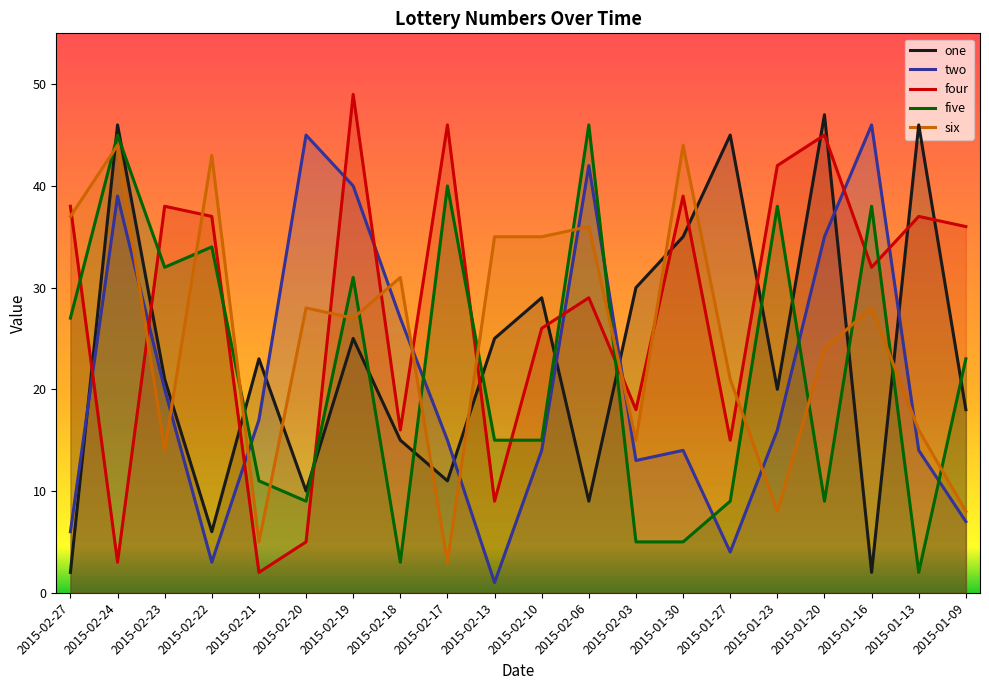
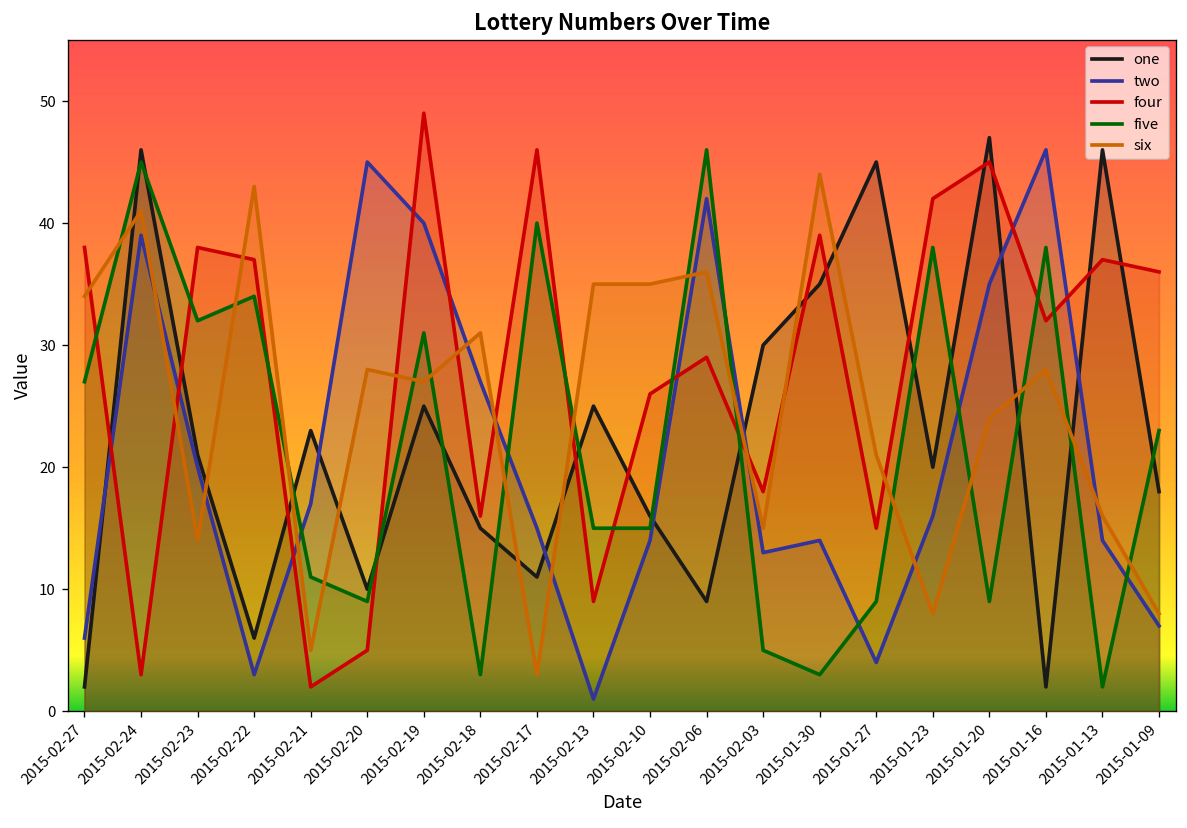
  {
    "one": {
      "2015-02-27": 2,
      "2015-02-24": 46,
      "2015-02-23": 21,
      "2015-02-22": 6,
      "2015-02-21": 23,
      "2015-02-20": 10,
      "2015-02-19": 25,
      "2015-02-18": 15,
      "2015-02-17": 11,
      "2015-02-13": 25,
-     "2015-02-10": 29,
+     "2015-02-10": 16,
      "2015-02-06": 9,
      "2015-02-03": 30,
      "2015-01-30": 35,
      "2015-01-27": 45,
      "2015-01-23": 20,
      "2015-01-20": 47,
      "2015-01-16": 2,
      "2015-01-09": 18
    },
    "two": {
      "2015-02-27": 6,
      "2015-02-24": 39,
      "2015-02-23": 20,
      "2015-02-22": 3,
      "2015-02-21": 17,
      "2015-02-20": 45,
      "2015-02-19": 40,
      "2015-02-18": 27,
      "2015-02-17": 15,
      "2015-02-13": 1,
      "2015-02-10": 14,
      "2015-02-06": 42,
      "2015-02-03": 13,
      "2015-01-30": 14,
      "2015-01-27": 4,
      "2015-01-23": 16,
      "2015-01-20": 35,
      "2015-01-16": 46,
      "2015-01-13": 14,
      "2015-01-09": 7
    },
    "four": {
      "2015-02-27": 38,
      "2015-02-24": 3,
      "2015-02-23": 38,
      "2015-02-22": 37,
      "2015-02-21": 2,
      "2015-02-20": 5,
      "2015-02-19": 49,
      "2015-02-18": 16,
      "2015-02-17": 46,
      "2015-02-13": 9,
      "2015-02-10": 26,
      "2015-02-06": 29,
      "2015-02-03": 18,
      "2015-01-30": 39,
      "2015-01-27": 15,
      "2015-01-23": 42,
      "2015-01-20": 45,
      "2015-01-16": 32,
      "2015-01-13": 37,
      "2015-01-09": 36
    },
    "five": {
      "2015-02-27": 27,
      "2015-02-24": 45,
      "2015-02-23": 32,
      "2015-02-22": 34,
      "2015-02-21": 11,
      "2015-02-20": 9,
      "2015-02-19": 31,
      "2015-02-18": 3,
      "2015-02-17": 40,
      "2015-02-13": 15,
      "2015-02-10": 15,
      "2015-02-06": 46,
      "2015-02-03": 5,
-     "2015-01-30": 5,
+     "2015-01-30": 3,
      "2015-01-27": 9,
      "2015-01-23": 38,
      "2015-01-20": 9,
      "2015-01-16": 38,
      "2015-01-13": 2,
      "2015-01-09": 23
    },
    "six": {
-     "2015-02-27": 37,
-     "2015-02-24": 44,
+     "2015-02-27": 34,
+     "2015-02-24": 41,
      "2015-02-23": 14,
      "2015-02-22": 43,
      "2015-02-21": 5,
      "2015-02-20": 28,
      "2015-02-19": 27,
      "2015-02-18": 31,
      "2015-02-17": 3,
      "2015-02-13": 35,
      "2015-02-10": 35,
      "2015-02-06": 36,
      "2015-02-03": 15,
      "2015-01-30": 44,
      "2015-01-27": 21,
      "2015-01-23": 8,
      "2015-01-20": 24,
      "2015-01-16": 28,
      "2015-01-13": 16,
      "2015-01-09": 8
    }
  }
